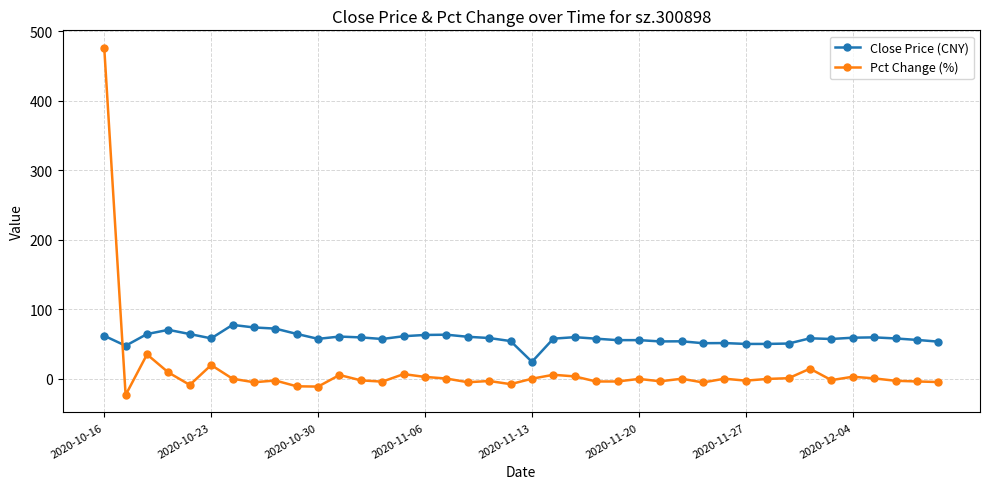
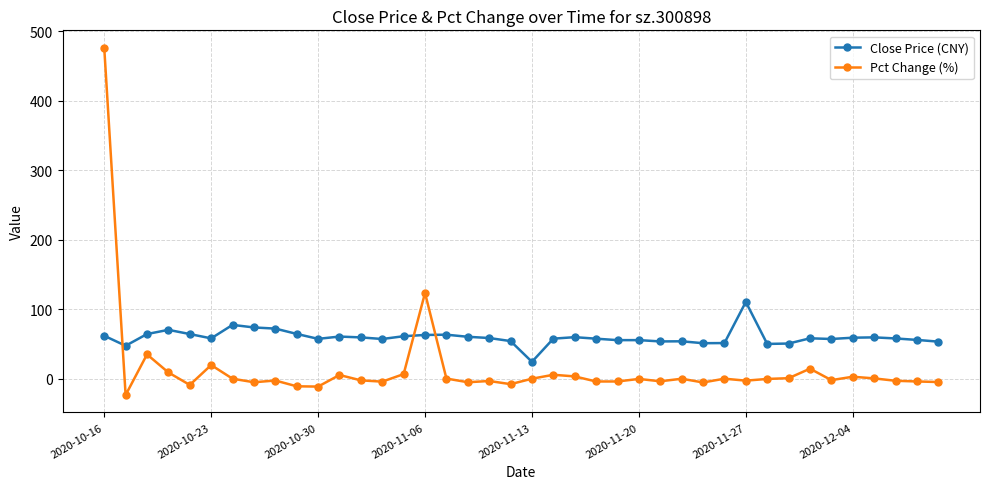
  {
    "Close Price (CNY)": {
      "2020-10-16": 60,
      "2020-10-23": 60,
      "2020-10-30": 60,
      "2020-11-06": 60,
      "2020-11-13": 20,
      "2020-11-20": 60,
-     "2020-11-27": 50,
+     "2020-11-27": 110,
      "2020-12-04": 60
    },
    "Pct Change (%)": {
      "2020-10-16": 480,
      "2020-10-23": 20,
      "2020-10-30": -10,
-     "2020-11-06": 0,
+     "2020-11-06": 120,
      "2020-11-13": 0,
      "2020-11-20": 0,
      "2020-11-27": 0,
      "2020-12-04": 0
    }
  }
